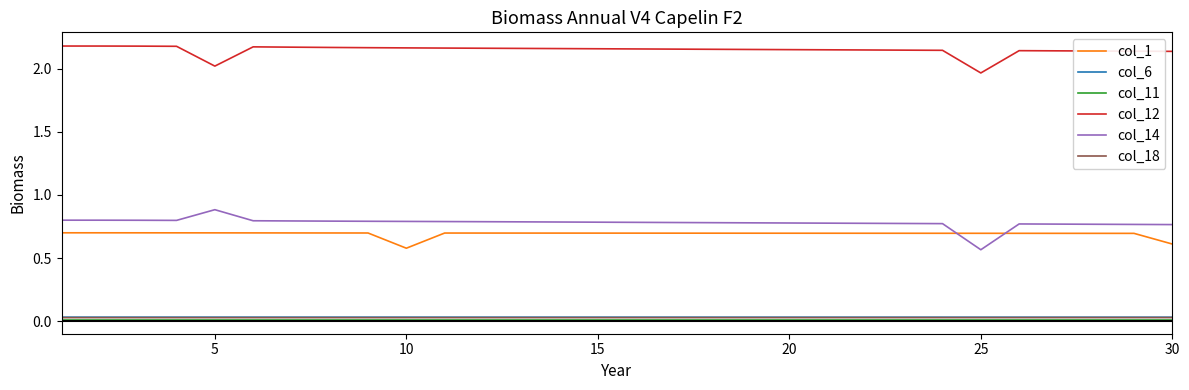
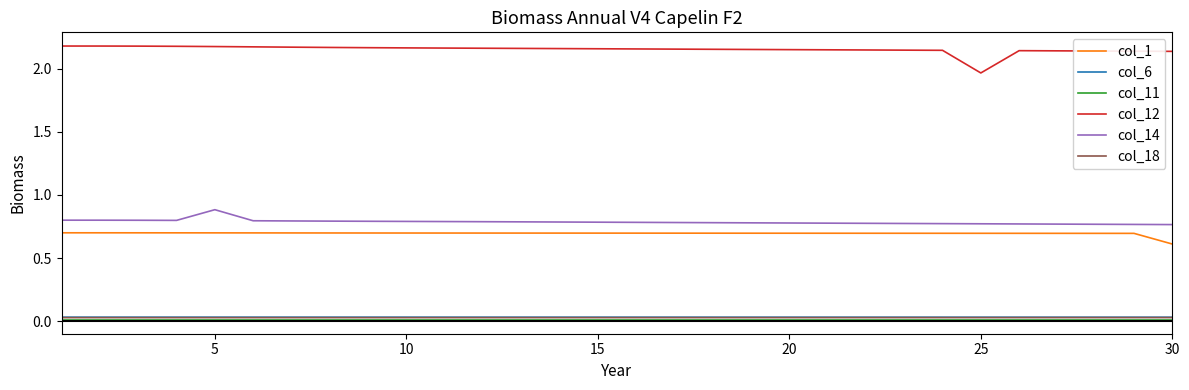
  {
    "col_1": {
      "5": 0.70,
-     "10": 0.58,
+     "10": 0.70,
      "15": 0.70,
      "20": 0.70,
      "25": 0.70,
      "30": 0.61
    },
    "col_12": {
-     "5": 2.02,
+     "5": 2.18,
      "10": 2.17,
      "15": 2.16,
      "20": 2.15,
      "25": 1.97,
      "30": 2.14
    },
    "col_14": {
      "5": 0.88,
      "10": 0.79,
      "15": 0.78,
      "20": 0.78,
-     "25": 0.57,
+     "25": 0.77,
      "30": 0.77
    }
  }
